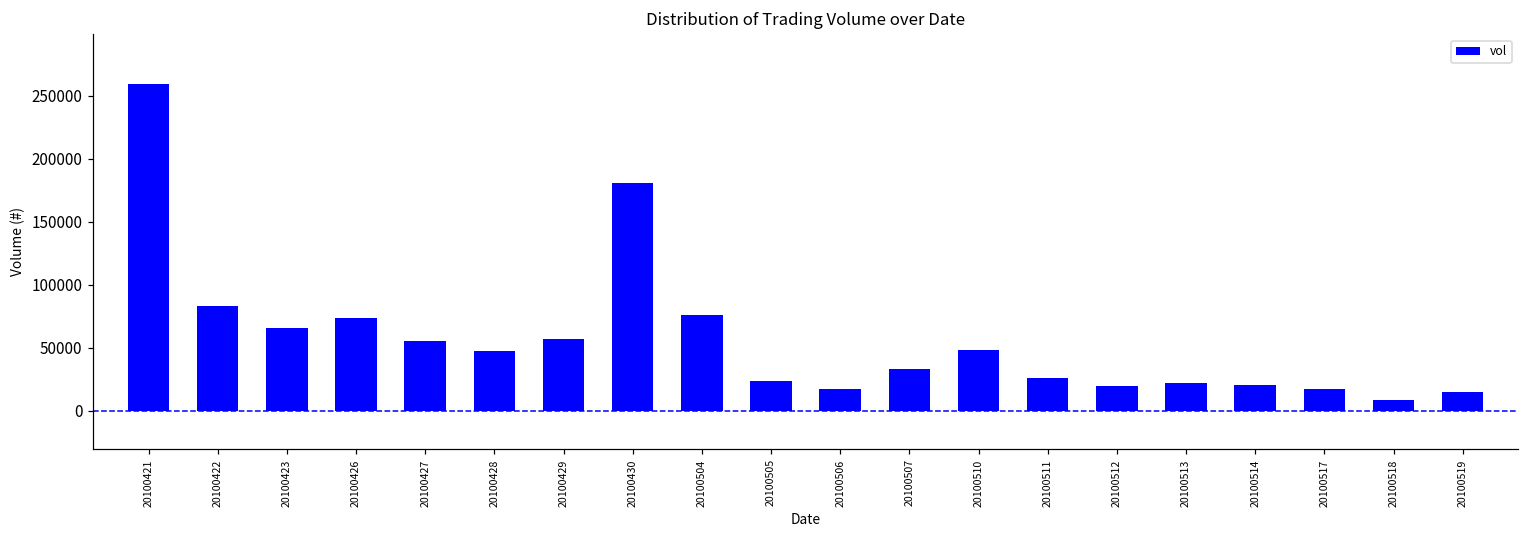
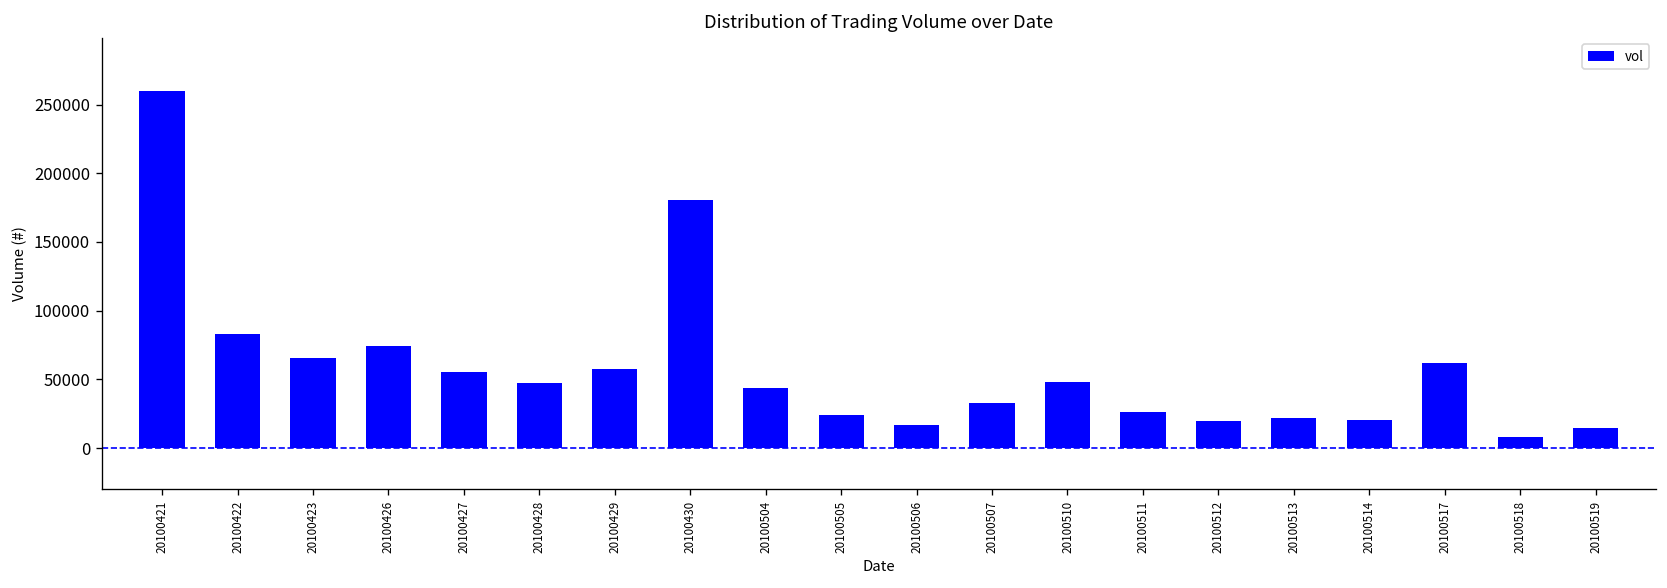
  {
    "20100421": 260000,
    "20100422": 83000,
    "20100423": 65000,
    "20100426": 74000,
    "20100427": 55000,
    "20100428": 48000,
    "20100429": 57000,
    "20100430": 181000,
-   "20100504": 76000,
+   "20100504": 43000,
    "20100505": 24000,
    "20100506": 17000,
    "20100507": 33000,
    "20100510": 48000,
    "20100511": 26000,
    "20100512": 19000,
    "20100513": 22000,
    "20100514": 20000,
-   "20100517": 17000,
+   "20100517": 62000,
    "20100518": 8000,
    "20100519": 15000
  }
